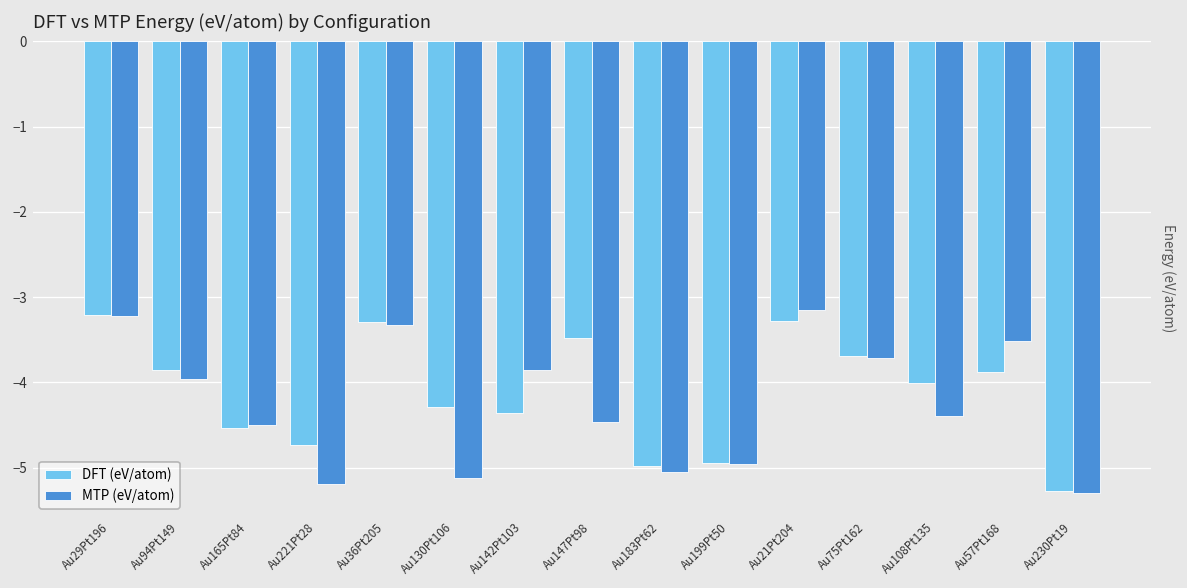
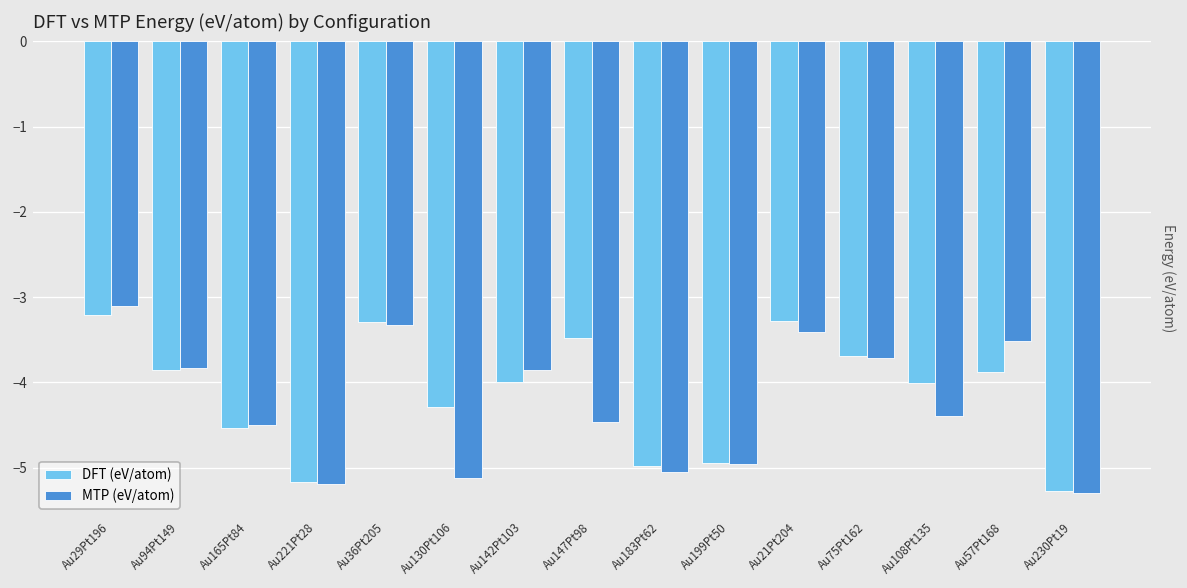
  {
    "DFT (eV/atom)": {
      "Au29Pt196": -3.2,
      "Au94Pt149": -3.9,
      "Au165Pt84": -4.5,
-     "Au221Pt28": -4.7,
+     "Au221Pt28": -5.2,
      "Au36Pt205": -3.3,
      "Au130Pt106": -4.3,
-     "Au142Pt103": -4.4,
+     "Au142Pt103": -4.0,
      "Au147Pt98": -3.5,
      "Au183Pt62": -5.0,
      "Au199Pt50": -4.9,
      "Au21Pt204": -3.3,
      "Au75Pt162": -3.7,
      "Au108Pt135": -4.0,
      "Au57Pt168": -3.9,
      "Au230Pt19": -5.3
    },
    "MTP (eV/atom)": {
-     "Au29Pt196": -3.2,
-     "Au94Pt149": -4.0,
+     "Au29Pt196": -3.1,
+     "Au94Pt149": -3.8,
      "Au165Pt84": -4.5,
      "Au221Pt28": -5.2,
      "Au36Pt205": -3.3,
      "Au130Pt106": -5.1,
      "Au142Pt103": -3.9,
      "Au147Pt98": -4.5,
      "Au183Pt62": -5.1,
      "Au199Pt50": -5.0,
-     "Au21Pt204": -3.1,
+     "Au21Pt204": -3.4,
      "Au75Pt162": -3.7,
      "Au108Pt135": -4.4,
      "Au57Pt168": -3.5,
      "Au230Pt19": -5.3
    }
  }
